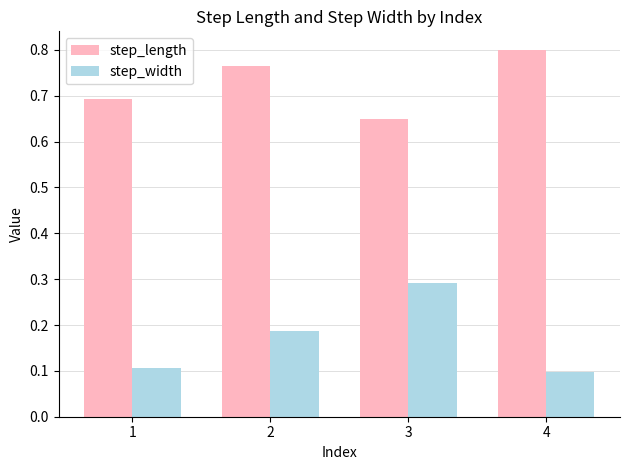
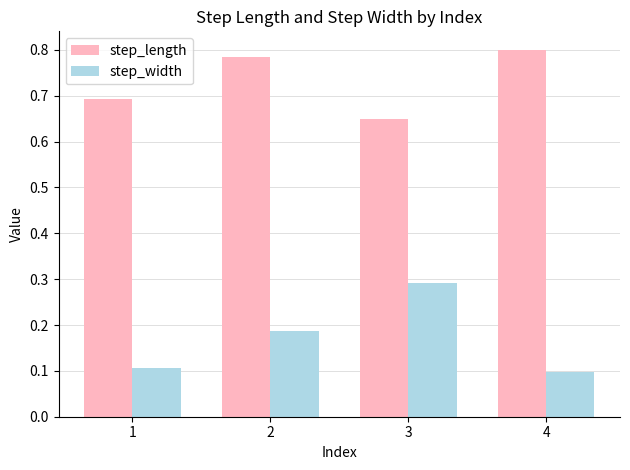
  {
    "step_length": {
      "1": 0.69,
-     "2": 0.76,
+     "2": 0.78,
      "3": 0.65,
      "4": 0.80
    },
    "step_width": {
      "1": 0.11,
      "2": 0.19,
      "3": 0.29,
      "4": 0.10
    }
  }
